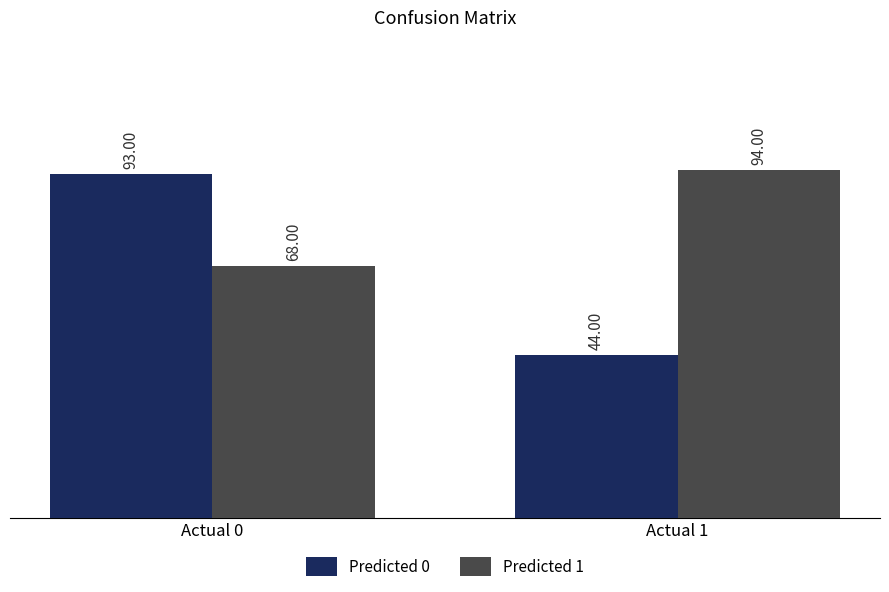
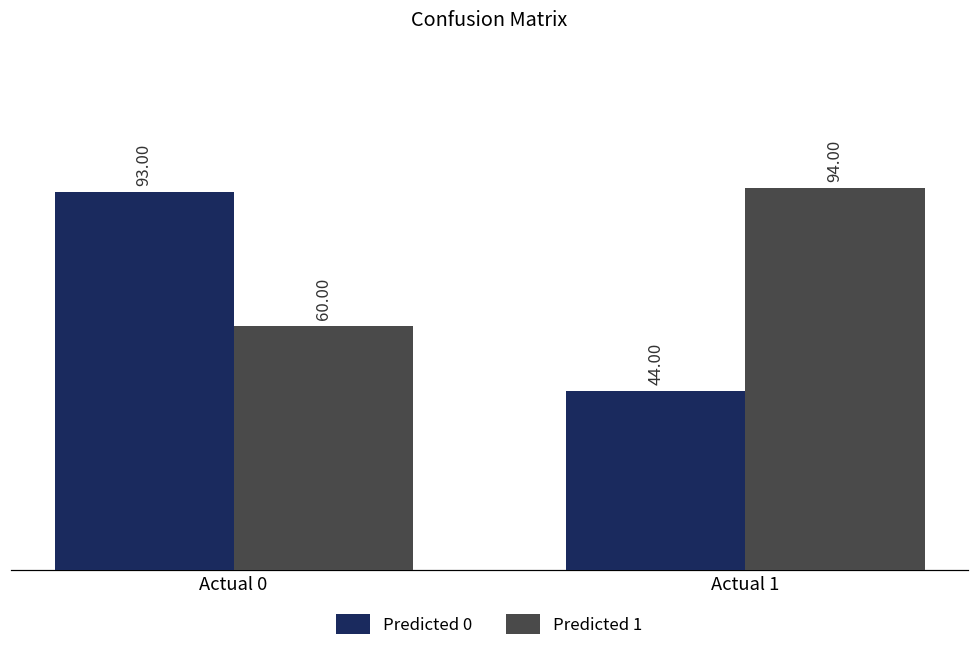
  {
    "Predicted 0": {
      "Actual 0": 93.00,
      "Actual 1": 44.00
    },
    "Predicted 1": {
-     "Actual 0": 68.00,
+     "Actual 0": 60.00,
      "Actual 1": 94.00
    }
  }
